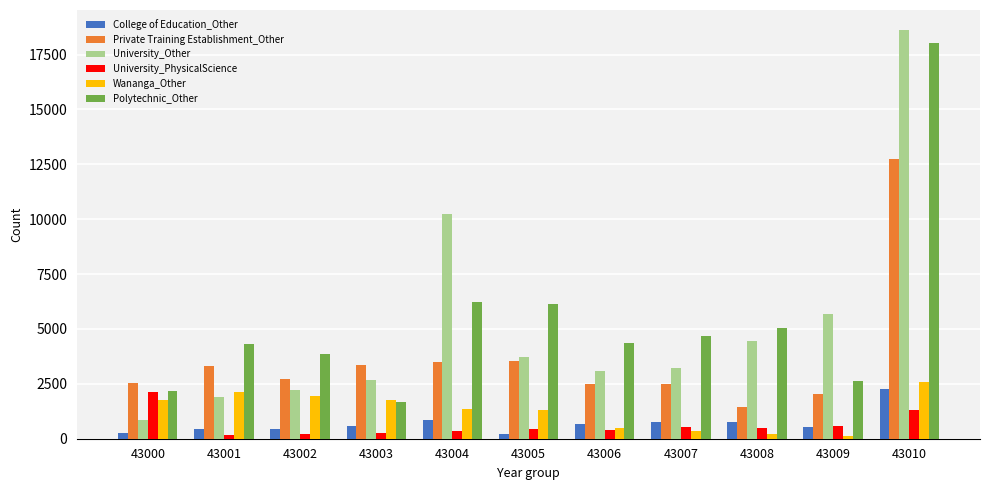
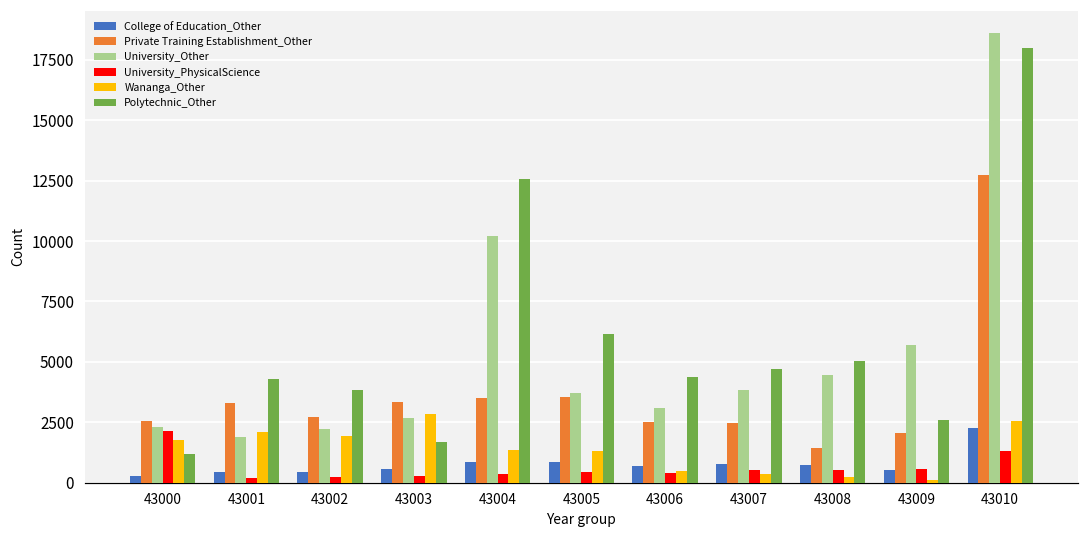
  {
    "College of Education_Other": {
      "43000": 300,
      "43001": 500,
      "43002": 400,
      "43003": 600,
      "43004": 900,
-     "43005": 200,
+     "43005": 800,
      "43006": 700,
      "43007": 800,
      "43008": 700,
      "43009": 500,
      "43010": 2300
    },
    "Private Training Establishment_Other": {
      "43000": 2500,
      "43001": 3300,
      "43002": 2700,
      "43003": 3400,
      "43004": 3500,
      "43005": 3500,
      "43006": 2500,
      "43007": 2500,
      "43008": 1500,
      "43009": 2100,
      "43010": 12700
    },
    "University_Other": {
-     "43000": 900,
+     "43000": 2300,
      "43001": 1900,
      "43002": 2200,
      "43003": 2700,
      "43004": 10200,
      "43005": 3700,
      "43006": 3100,
-     "43007": 3200,
+     "43007": 3800,
      "43008": 4500,
      "43009": 5700,
      "43010": 18600
    },
    "University_PhysicalScience": {
      "43000": 2100,
      "43001": 200,
      "43002": 200,
      "43003": 300,
      "43004": 400,
      "43005": 500,
      "43006": 400,
      "43007": 500,
      "43008": 500,
      "43009": 600,
      "43010": 1300
    },
    "Wananga_Other": {
      "43000": 1800,
      "43001": 2100,
      "43002": 1900,
-     "43003": 1800,
+     "43003": 2800,
      "43004": 1400,
      "43005": 1300,
      "43006": 500,
      "43007": 400,
      "43008": 200,
      "43009": 100,
      "43010": 2600
    },
    "Polytechnic_Other": {
-     "43000": 2200,
+     "43000": 1200,
      "43001": 4300,
      "43002": 3800,
      "43003": 1700,
-     "43004": 6200,
+     "43004": 12600,
      "43005": 6100,
      "43006": 4400,
      "43007": 4700,
      "43008": 5000,
      "43009": 2600,
      "43010": 18000
    }
  }
